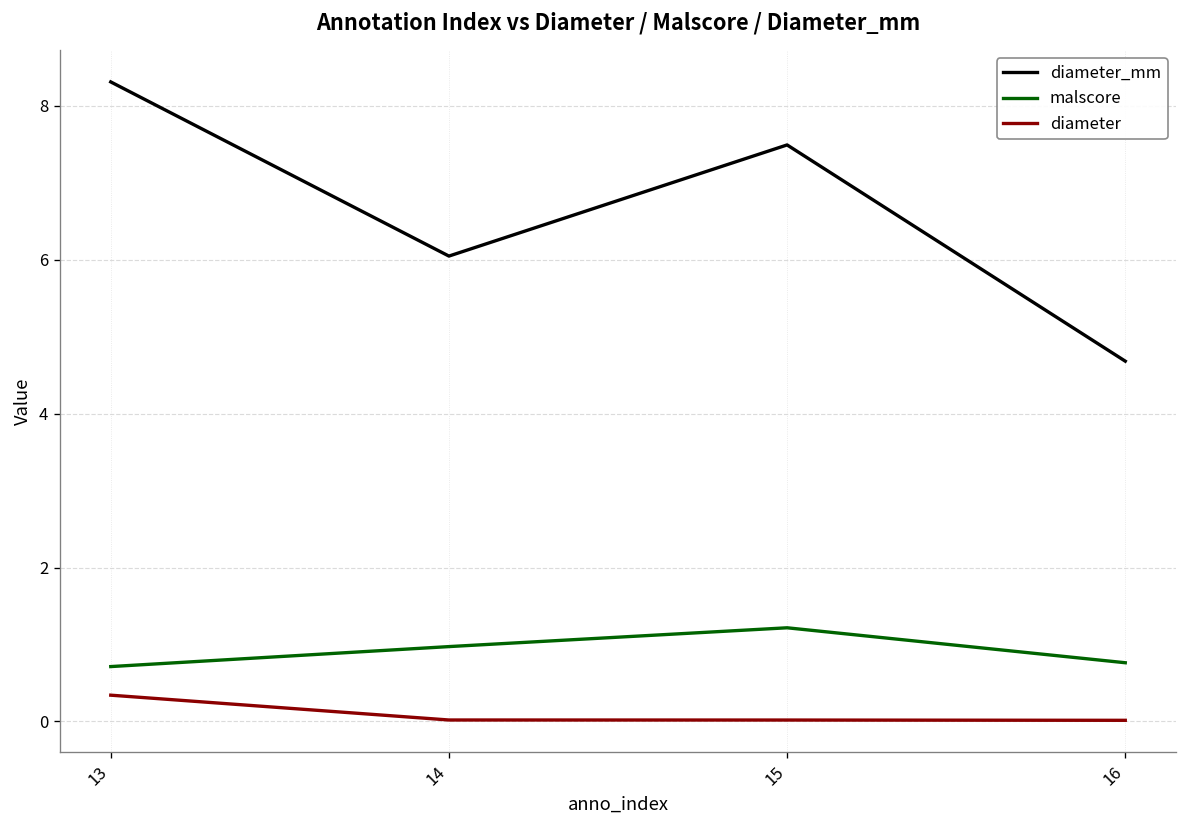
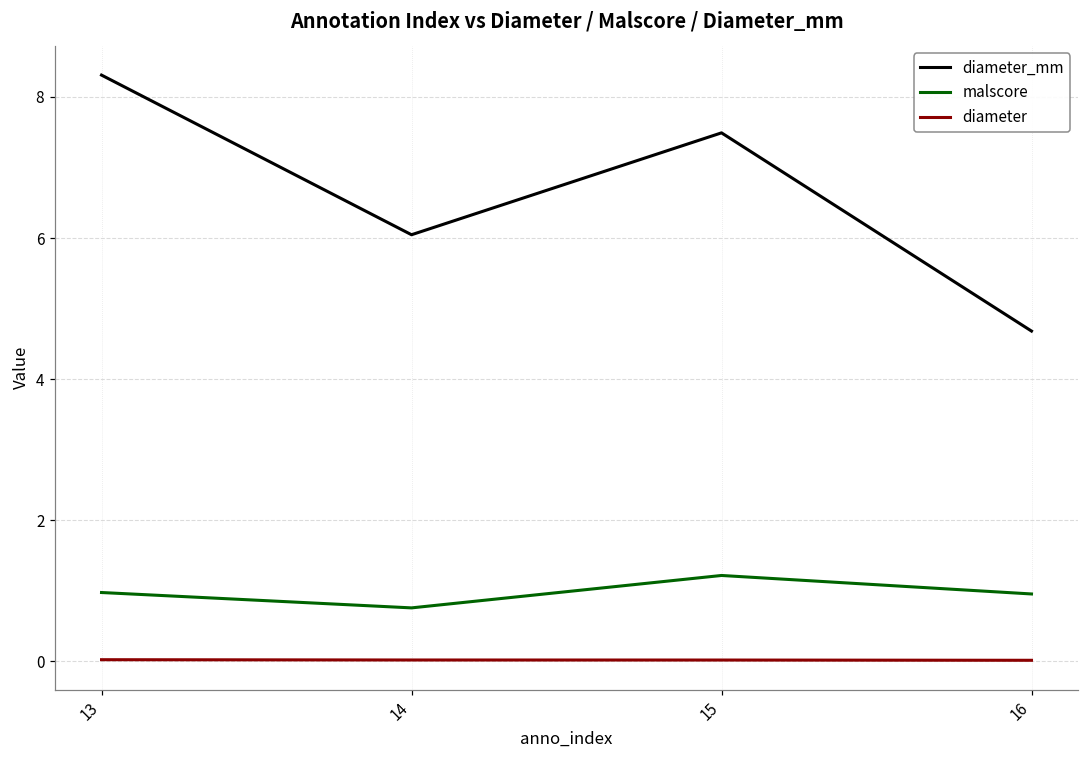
  {
    "diameter_mm": {
      "13": 8.3,
      "14": 6.0,
      "15": 7.5,
      "16": 4.7
    },
    "malscore": {
-     "13": 0.7,
-     "14": 1.0,
+     "13": 1.0,
+     "14": 0.8,
      "15": 1.2,
-     "16": 0.8
+     "16": 1.0
    },
    "diameter": {
-     "13": 0.3,
+     "13": 0.0,
      "14": 0.0,
      "15": 0.0,
      "16": 0.0
    }
  }
